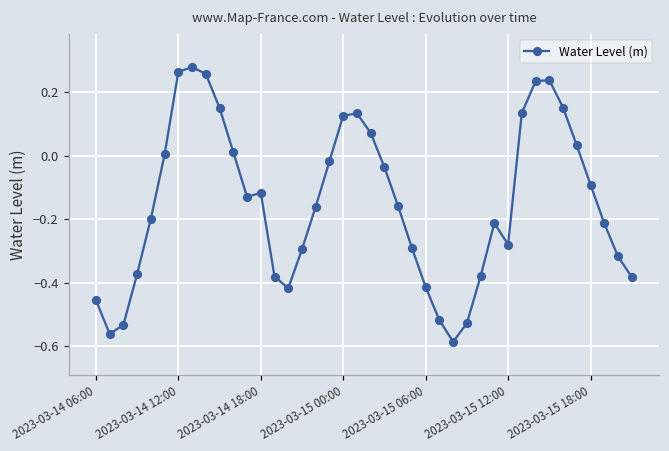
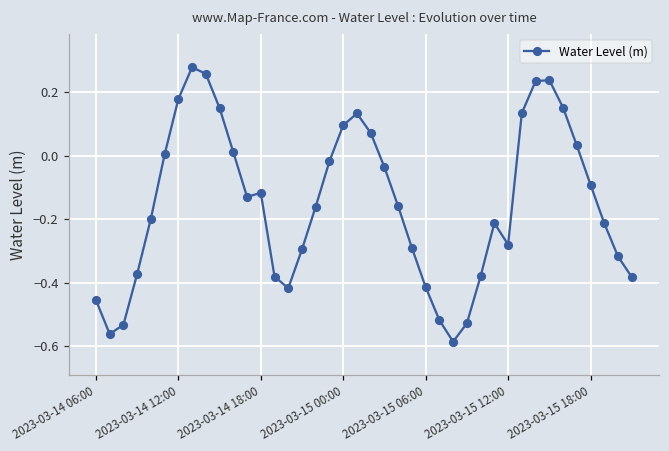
  {
    "2023-03-14 06:00": -0.45,
-   "2023-03-14 12:00": 0.26,
+   "2023-03-14 12:00": 0.18,
    "2023-03-14 18:00": -0.12,
-   "2023-03-15 00:00": 0.13,
+   "2023-03-15 00:00": 0.10,
    "2023-03-15 06:00": -0.41,
    "2023-03-15 12:00": -0.28,
    "2023-03-15 18:00": -0.09
  }
